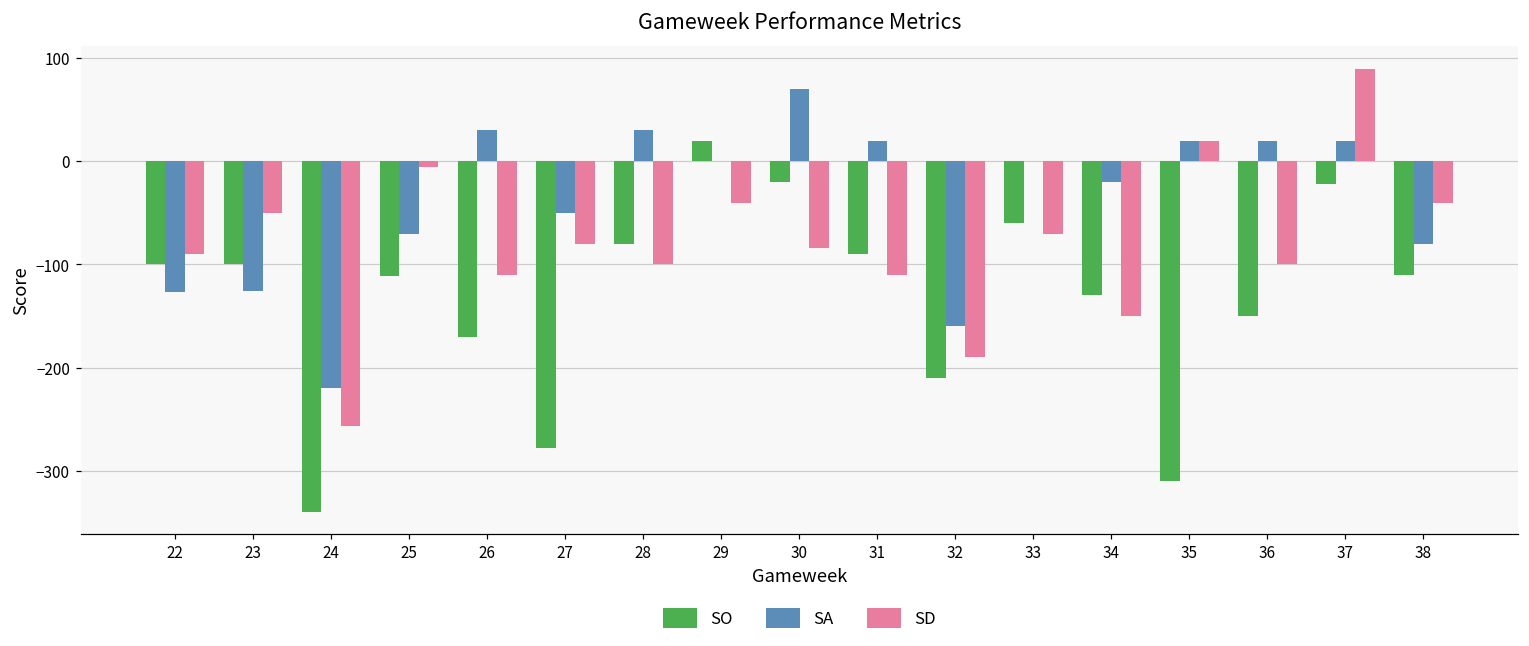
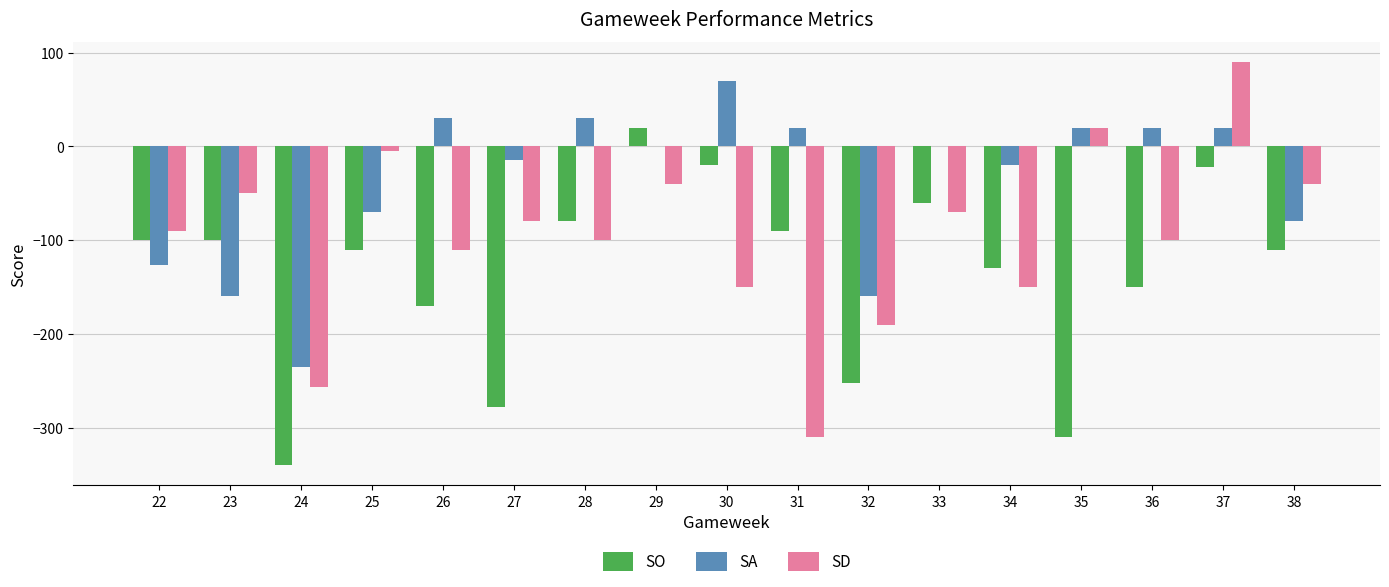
  {
    "SO": {
      "22": -100,
      "23": -100,
      "24": -340,
      "25": -110,
      "26": -170,
      "27": -280,
      "28": -80,
      "29": 20,
      "30": -20,
      "31": -90,
-     "32": -210,
+     "32": -250,
      "33": -60,
      "34": -130,
      "35": -310,
      "36": -150,
      "37": -20,
      "38": -110
    },
    "SA": {
      "22": -130,
-     "23": -130,
-     "24": -220,
+     "23": -160,
+     "24": -240,
      "25": -70,
      "26": 30,
-     "27": -50,
+     "27": -10,
      "28": 30,
      "29": 0,
      "30": 70,
      "31": 20,
      "32": -160,
      "33": 0,
      "34": -20,
      "35": 20,
      "36": 20,
      "37": 20,
      "38": -80
    },
    "SD": {
      "22": -90,
      "23": -50,
      "24": -260,
      "25": -10,
      "26": -110,
      "27": -80,
      "28": -100,
      "29": -40,
-     "30": -80,
-     "31": -110,
+     "30": -150,
+     "31": -310,
      "32": -190,
      "33": -70,
      "34": -150,
      "35": 20,
      "36": -100,
      "37": 90,
      "38": -40
    }
  }
